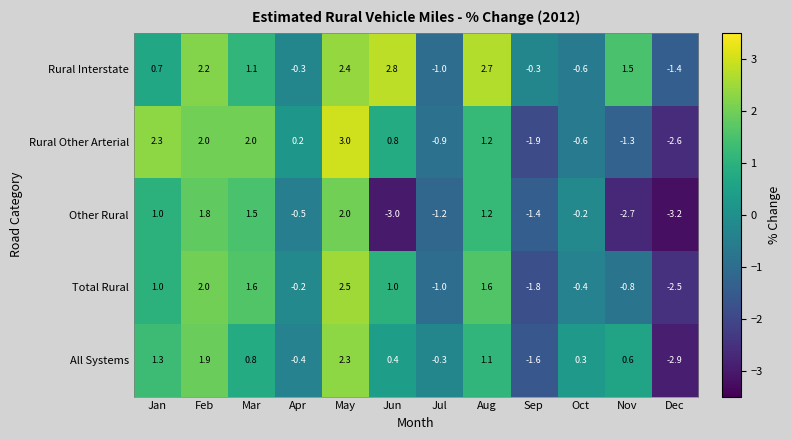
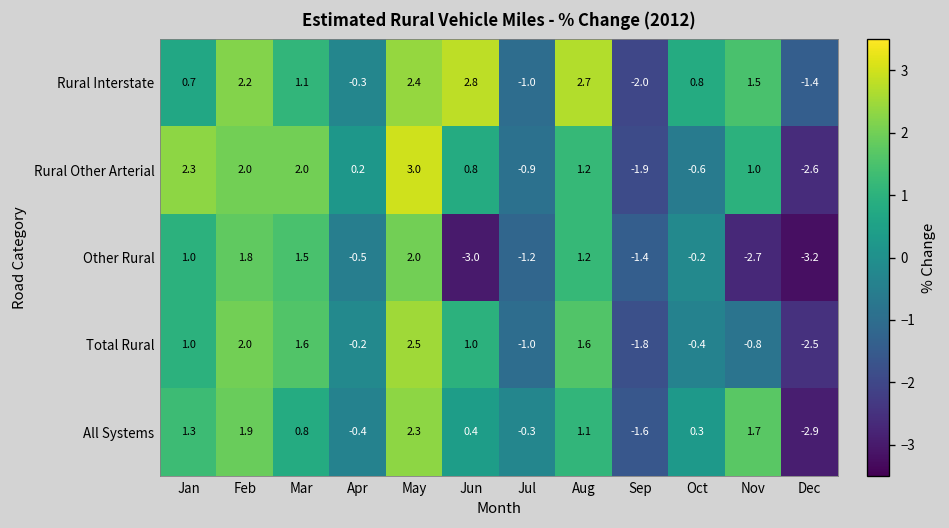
  {
    "Rural Interstate": {
      "Jan": 0.7,
      "Feb": 2.2,
      "Mar": 1.1,
      "Apr": -0.3,
      "May": 2.4,
      "Jun": 2.8,
      "Jul": -1.0,
      "Aug": 2.7,
-     "Sep": -0.3,
-     "Oct": -0.6,
+     "Sep": -2.0,
+     "Oct": 0.8,
      "Nov": 1.5,
      "Dec": -1.4
    },
    "Rural Other Arterial": {
      "Jan": 2.3,
      "Feb": 2.0,
      "Mar": 2.0,
      "Apr": 0.2,
      "May": 3.0,
      "Jun": 0.8,
      "Jul": -0.9,
      "Aug": 1.2,
      "Sep": -1.9,
      "Oct": -0.6,
-     "Nov": -1.3,
+     "Nov": 1.0,
      "Dec": -2.6
    },
    "Other Rural": {
      "Jan": 1.0,
      "Feb": 1.8,
      "Mar": 1.5,
      "Apr": -0.5,
      "May": 2.0,
      "Jun": -3.0,
      "Jul": -1.2,
      "Aug": 1.2,
      "Sep": -1.4,
      "Oct": -0.2,
      "Nov": -2.7,
      "Dec": -3.2
    },
    "Total Rural": {
      "Jan": 1.0,
      "Feb": 2.0,
      "Mar": 1.6,
      "Apr": -0.2,
      "May": 2.5,
      "Jun": 1.0,
      "Jul": -1.0,
      "Aug": 1.6,
      "Sep": -1.8,
      "Oct": -0.4,
      "Nov": -0.8,
      "Dec": -2.5
    },
    "All Systems": {
      "Jan": 1.3,
      "Feb": 1.9,
      "Mar": 0.8,
      "Apr": -0.4,
      "May": 2.3,
      "Jun": 0.4,
      "Jul": -0.3,
      "Aug": 1.1,
      "Sep": -1.6,
      "Oct": 0.3,
-     "Nov": 0.6,
+     "Nov": 1.7,
      "Dec": -2.9
    }
  }
